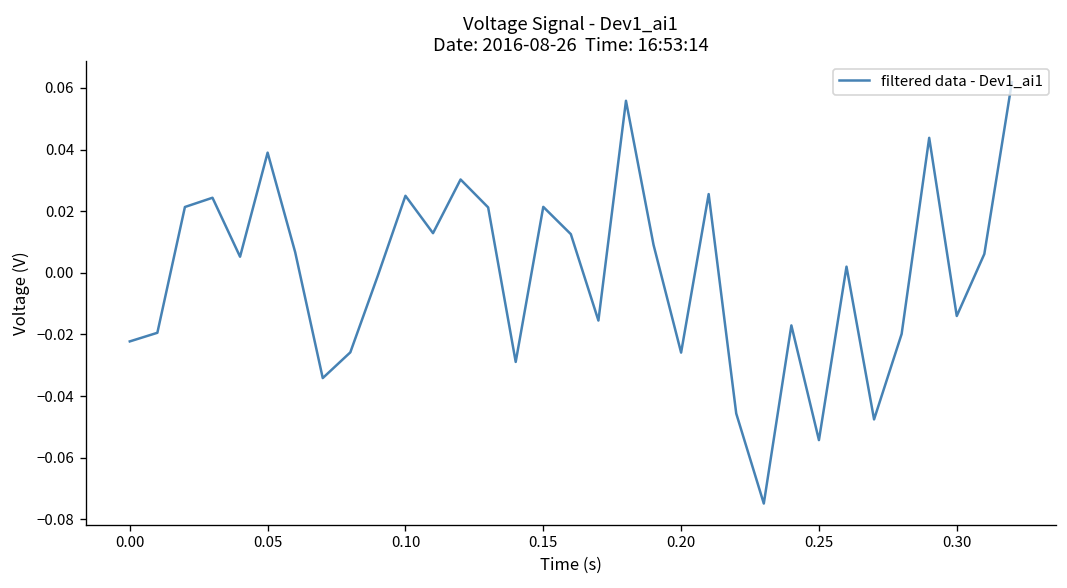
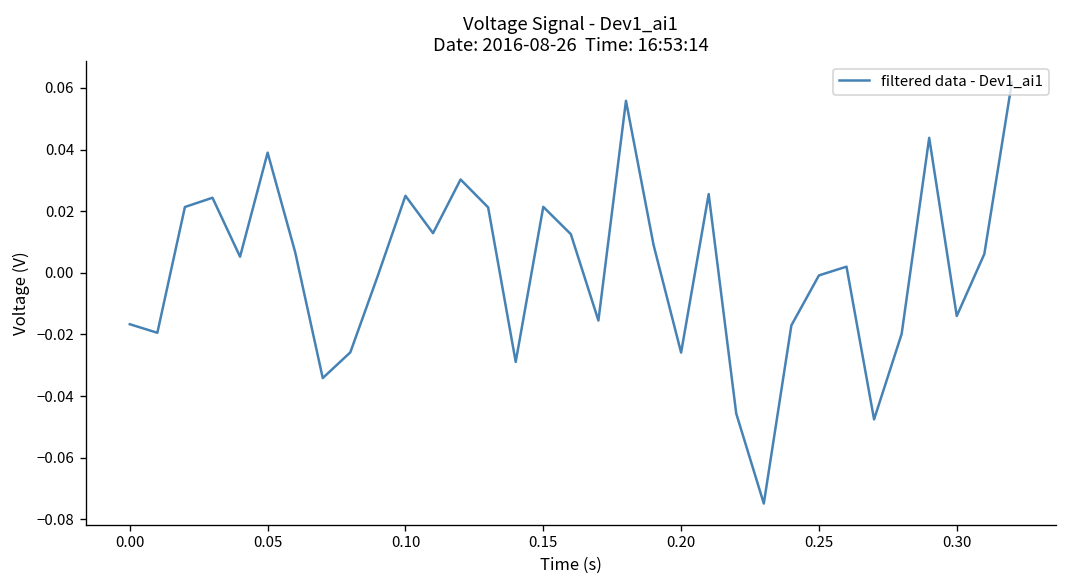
  {
-   "0.00": -0.022,
+   "0.00": -0.017,
    "0.05": 0.039,
    "0.10": 0.025,
    "0.15": 0.021,
    "0.20": -0.026,
-   "0.25": -0.054,
+   "0.25": -0.001,
    "0.30": -0.014
  }
